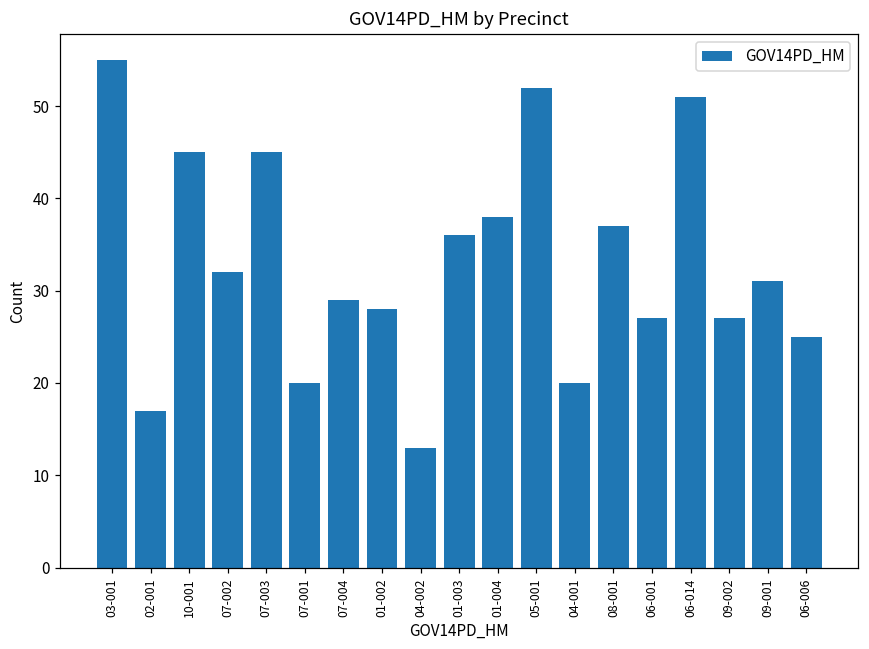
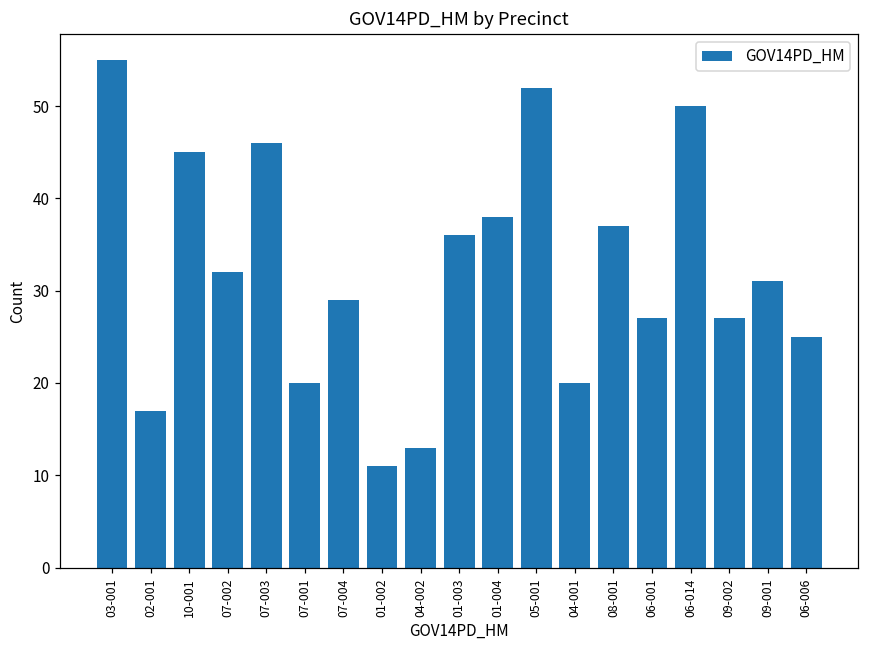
  {
    "03-001": 55,
    "02-001": 17,
    "10-001": 45,
    "07-002": 32,
-   "07-003": 45,
+   "07-003": 46,
    "07-001": 20,
    "07-004": 29,
-   "01-002": 28,
+   "01-002": 11,
    "04-002": 13,
    "01-003": 36,
    "01-004": 38,
    "05-001": 52,
    "04-001": 20,
    "08-001": 37,
    "06-001": 27,
-   "06-014": 51,
+   "06-014": 50,
    "09-002": 27,
    "09-001": 31,
    "06-006": 25
  }
